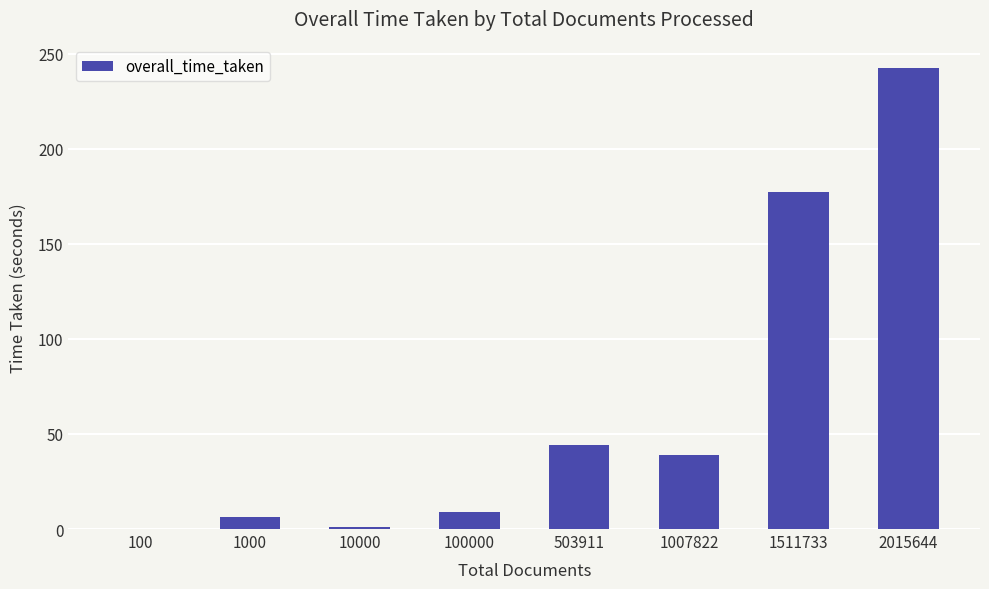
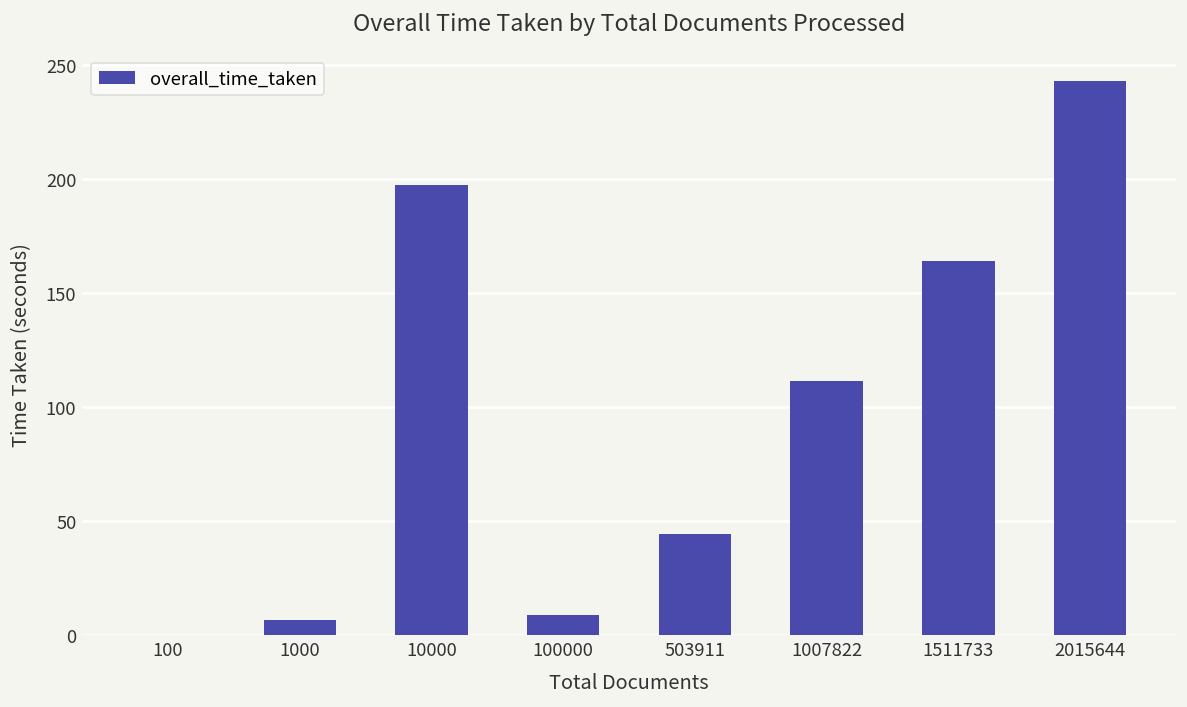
  {
    "1000": 6,
-   "10000": 1,
+   "10000": 197,
    "100000": 9,
    "503911": 44,
-   "1007822": 39,
-   "1511733": 177,
+   "1007822": 111,
+   "1511733": 164,
    "2015644": 243
  }
